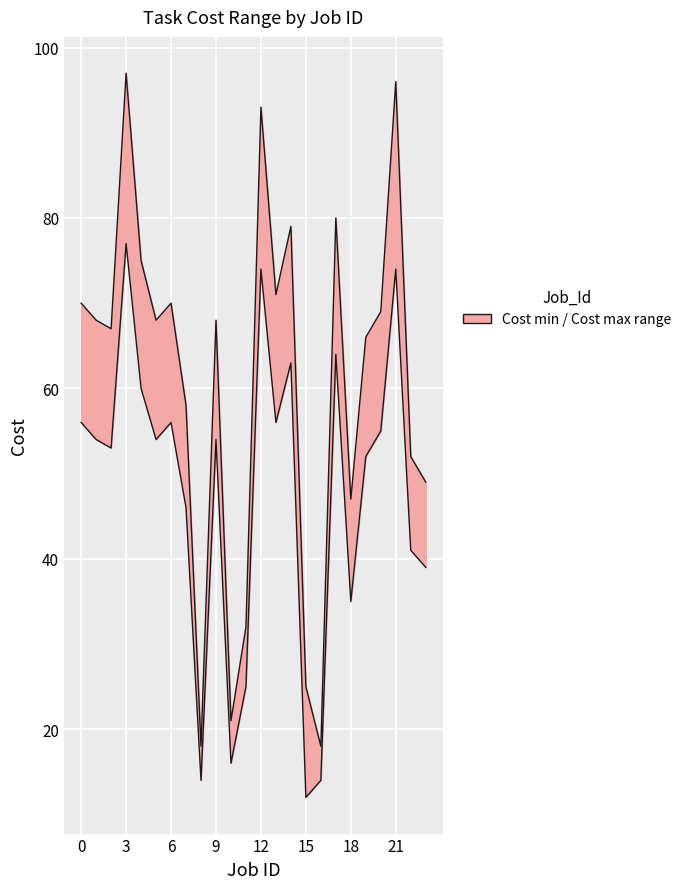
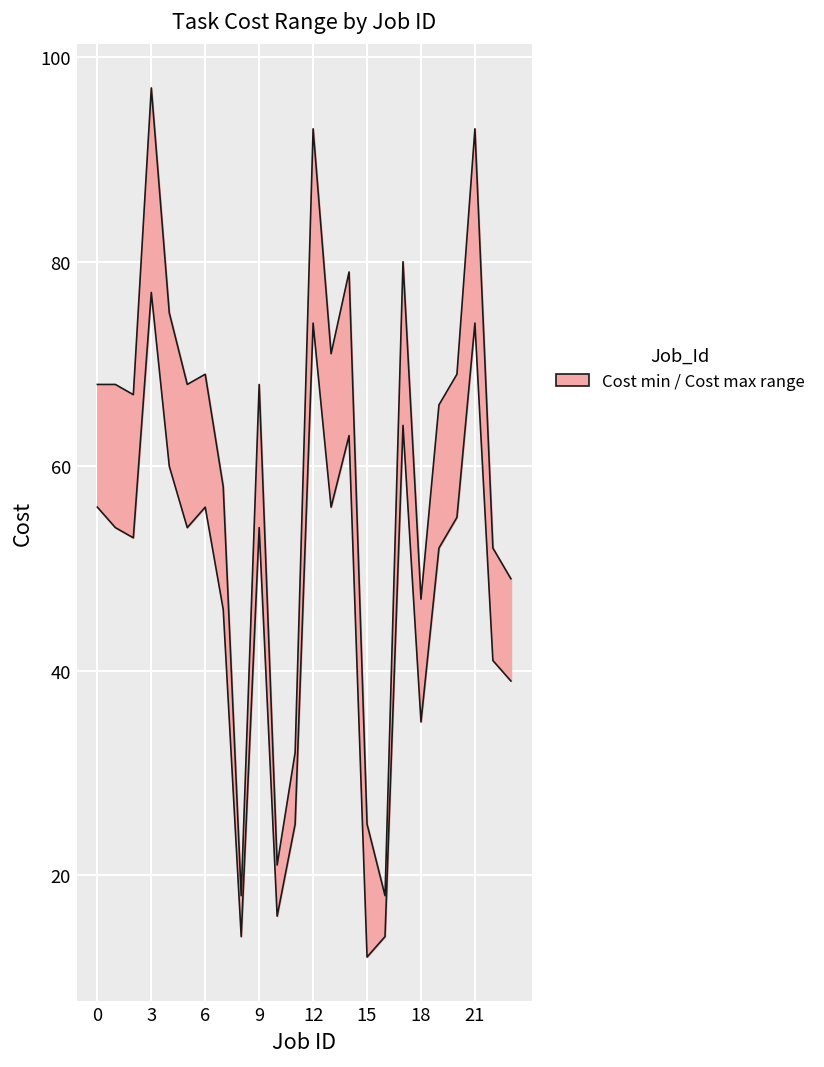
  {
    "Cost min / Cost max range": {
-     "0": 70,
+     "0": 68,
      "3": 97,
-     "6": 70,
+     "6": 69,
      "9": 68,
      "12": 93,
      "15": 25,
      "18": 47,
-     "21": 96
+     "21": 93
    }
  }
